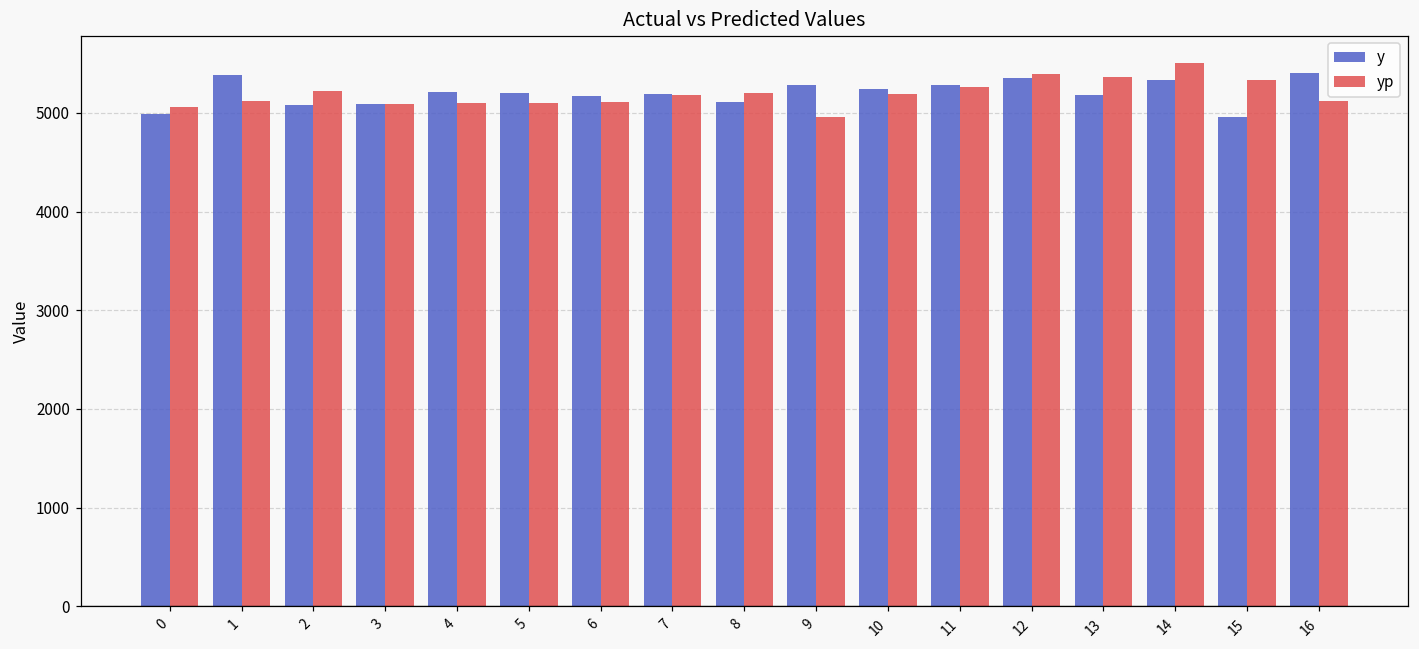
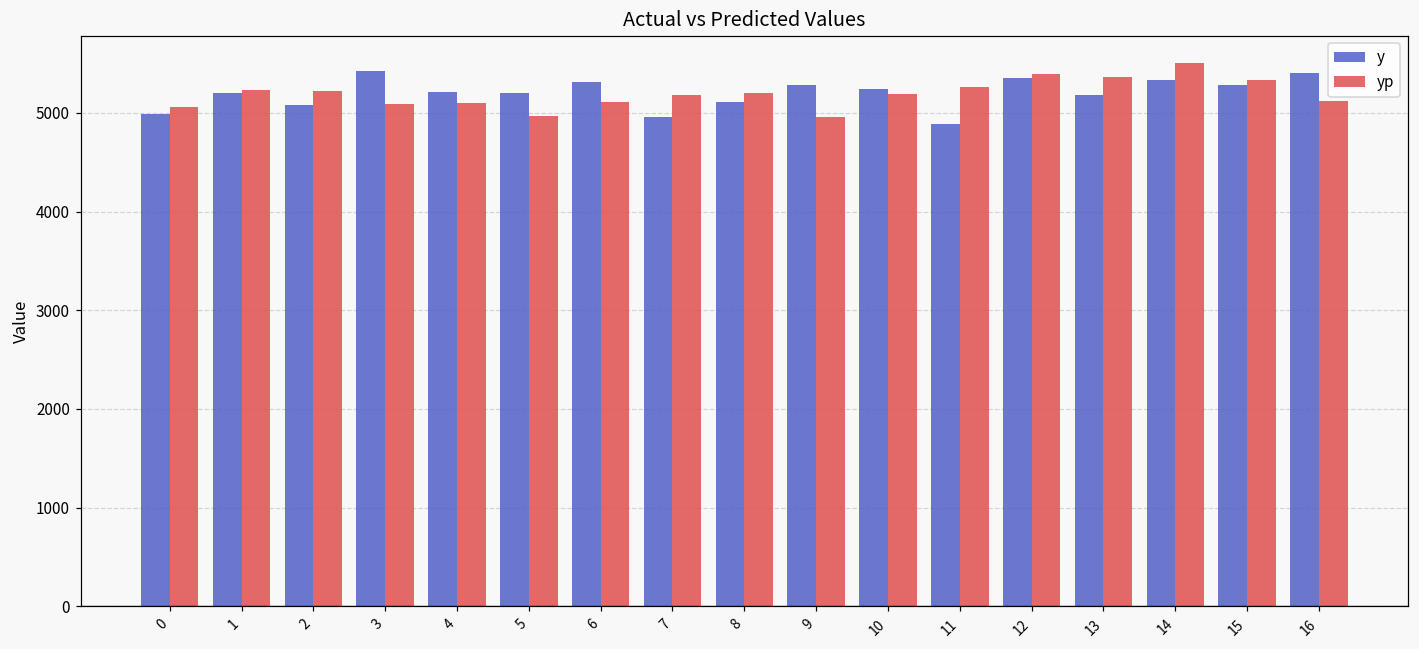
  {
    "y": {
      "0": 5000,
-     "1": 5400,
+     "1": 5200,
      "2": 5100,
-     "3": 5100,
+     "3": 5400,
      "4": 5200,
      "5": 5200,
-     "6": 5200,
-     "7": 5200,
+     "6": 5300,
+     "7": 5000,
      "8": 5100,
      "9": 5300,
      "10": 5200,
-     "11": 5300,
+     "11": 4900,
      "12": 5400,
      "13": 5200,
      "14": 5300,
-     "15": 5000,
+     "15": 5300,
      "16": 5400
    },
    "yp": {
      "0": 5100,
-     "1": 5100,
+     "1": 5200,
      "2": 5200,
      "3": 5100,
      "4": 5100,
-     "5": 5100,
+     "5": 5000,
      "6": 5100,
      "7": 5200,
      "8": 5200,
      "9": 5000,
      "10": 5200,
      "11": 5300,
      "12": 5400,
      "13": 5400,
      "14": 5500,
      "15": 5300,
      "16": 5100
    }
  }
